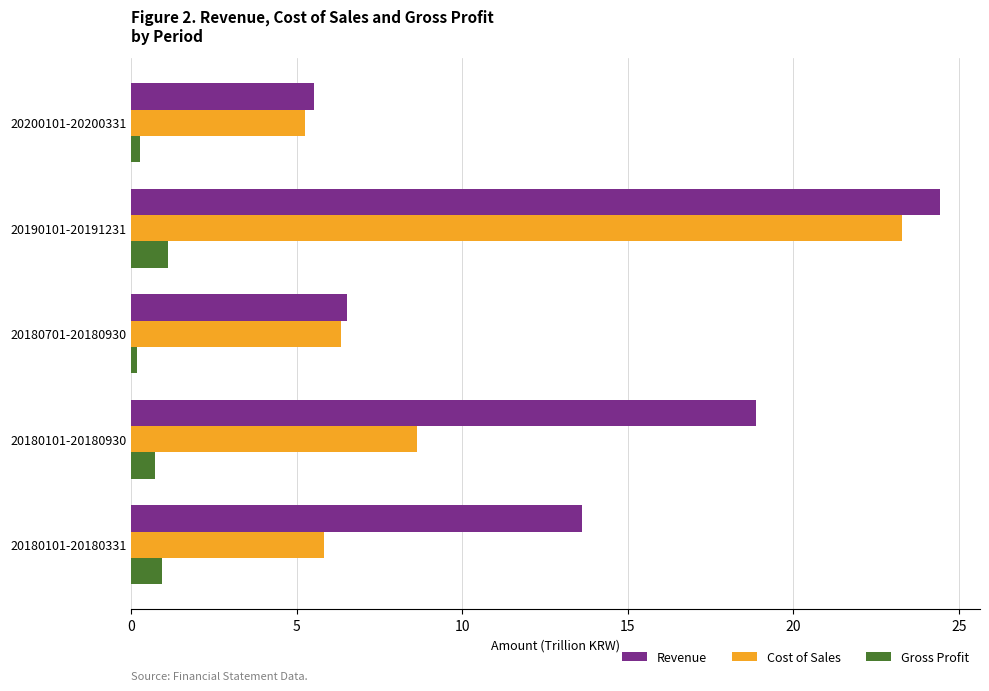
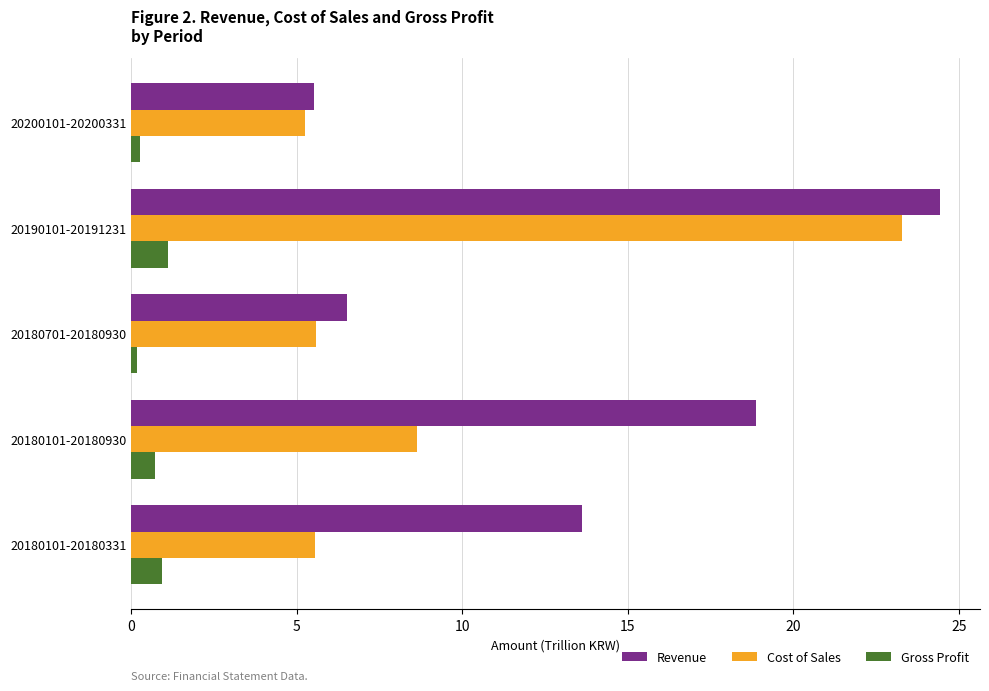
  {
    "Revenue": {
      "20200101-20200331": 5.5,
      "20190101-20191231": 24.4,
      "20180701-20180930": 6.5,
      "20180101-20180930": 18.9,
      "20180101-20180331": 13.6
    },
    "Cost of Sales": {
      "20200101-20200331": 5.2,
      "20190101-20191231": 23.3,
-     "20180701-20180930": 6.3,
+     "20180701-20180930": 5.6,
      "20180101-20180930": 8.6,
-     "20180101-20180331": 5.8
+     "20180101-20180331": 5.5
    },
    "Gross Profit": {
      "20200101-20200331": 0.3,
      "20190101-20191231": 1.1,
      "20180701-20180930": 0.2,
      "20180101-20180930": 0.7,
      "20180101-20180331": 0.9
    }
  }
